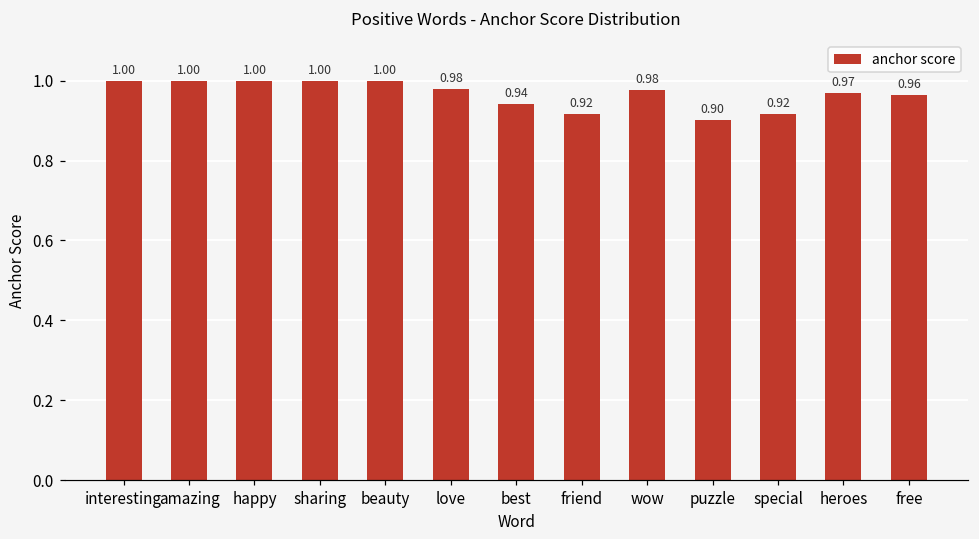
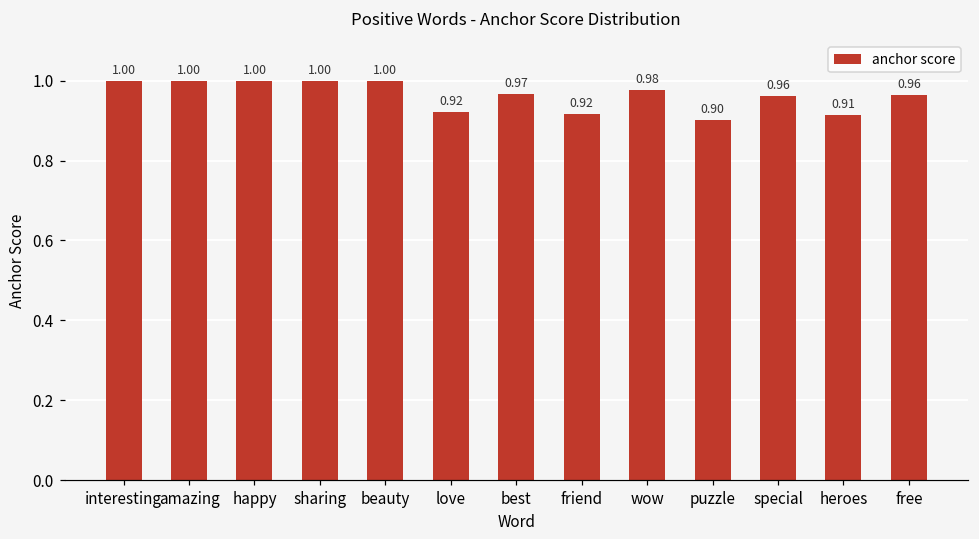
  {
    "interesting": 1.00,
    "amazing": 1.00,
    "happy": 1.00,
    "sharing": 1.00,
    "beauty": 1.00,
-   "love": 0.98,
-   "best": 0.94,
+   "love": 0.92,
+   "best": 0.97,
    "friend": 0.92,
    "wow": 0.98,
    "puzzle": 0.90,
-   "special": 0.92,
-   "heroes": 0.97,
+   "special": 0.96,
+   "heroes": 0.91,
    "free": 0.96
  }
